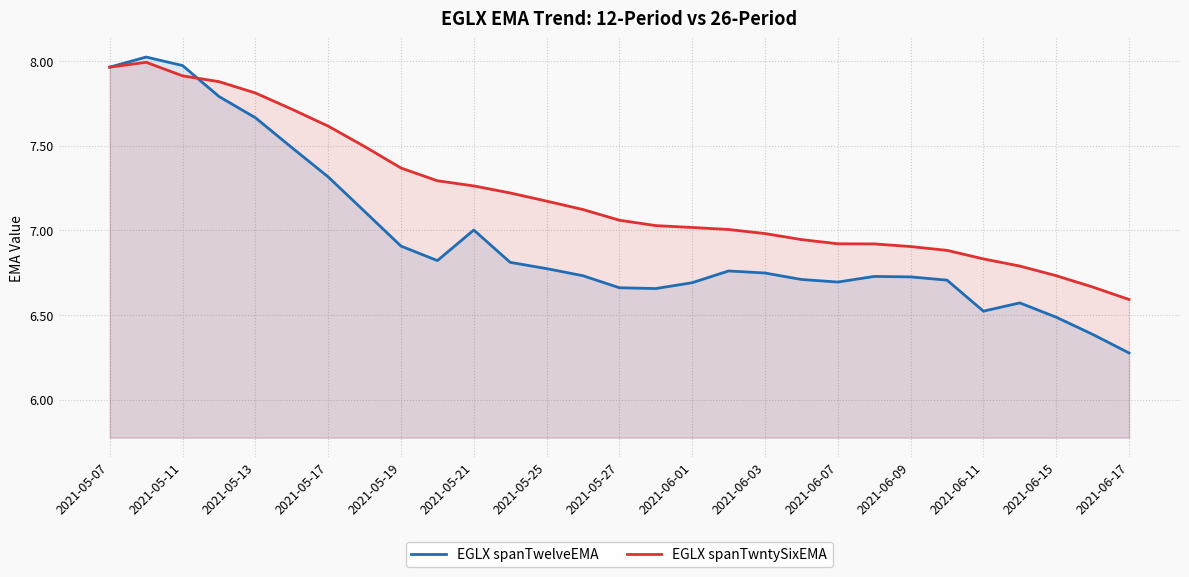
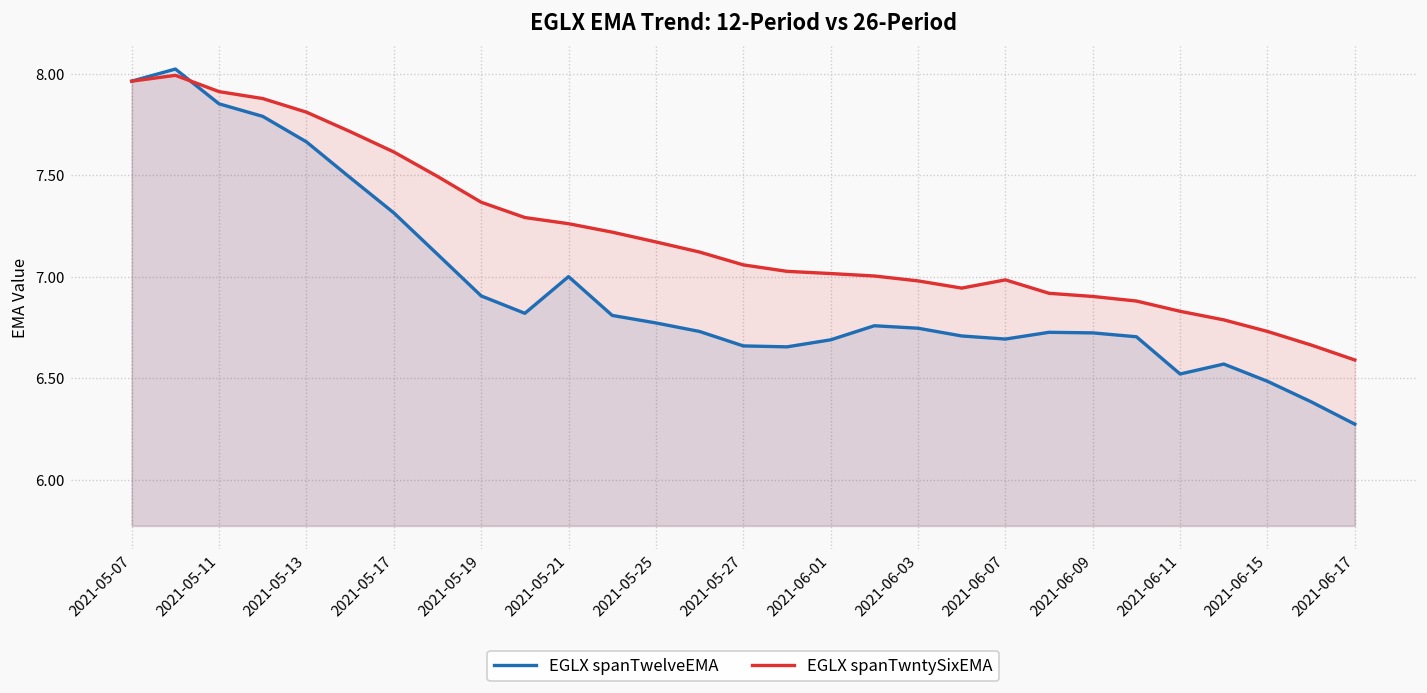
  {
    "EGLX spanTwelveEMA": {
-     "2021-05-11": 7.97,
+     "2021-05-11": 7.85,
      "2021-05-13": 7.66,
      "2021-05-17": 7.31,
      "2021-05-19": 6.91,
      "2021-05-21": 7.00,
      "2021-05-25": 6.77,
      "2021-05-27": 6.66,
      "2021-06-01": 6.69,
      "2021-06-03": 6.75,
      "2021-06-07": 6.69,
      "2021-06-09": 6.72,
      "2021-06-11": 6.52,
      "2021-06-15": 6.49,
      "2021-06-17": 6.28
    },
    "EGLX spanTwntySixEMA": {
      "2021-05-11": 7.91,
      "2021-05-13": 7.81,
      "2021-05-17": 7.61,
      "2021-05-19": 7.37,
      "2021-05-21": 7.26,
      "2021-05-25": 7.17,
      "2021-05-27": 7.06,
      "2021-06-01": 7.02,
      "2021-06-03": 6.98,
-     "2021-06-07": 6.92,
+     "2021-06-07": 6.99,
      "2021-06-09": 6.90,
      "2021-06-11": 6.83,
      "2021-06-15": 6.73,
      "2021-06-17": 6.59
    }
  }
